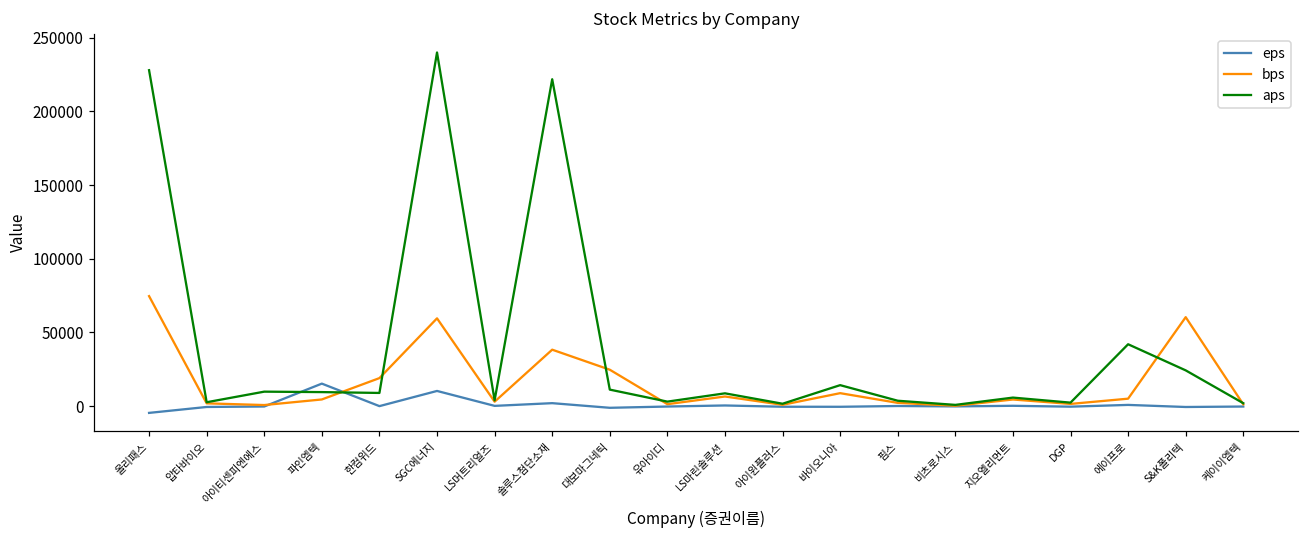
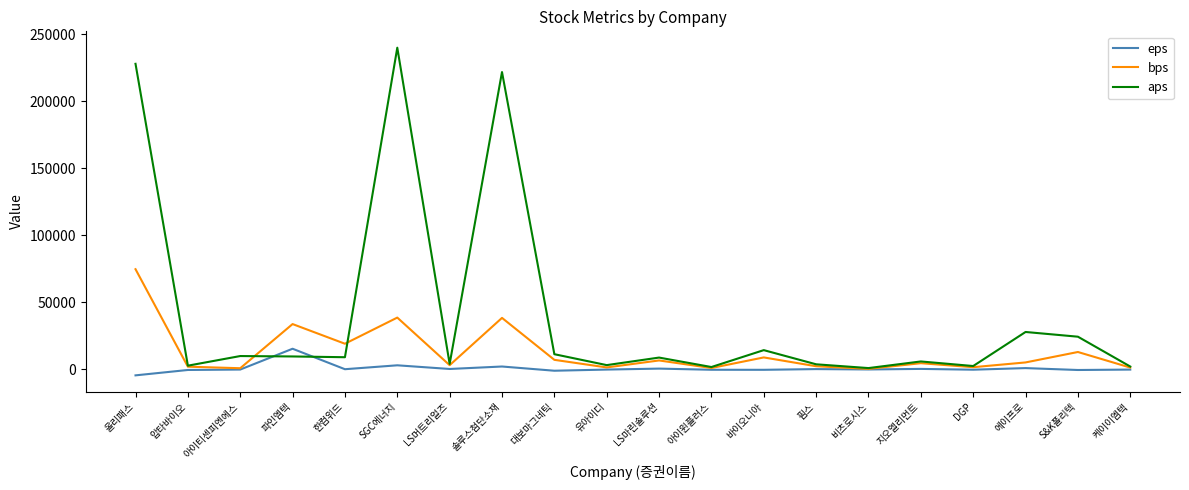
  {
    "eps": {
      "올리패스": -5000,
      "압타바이오": -1000,
      "파인엠텍": 15000,
      "한컴위드": 0,
-     "SGC에너지": 10000,
+     "SGC에너지": 3000,
      "LS머트리얼즈": 0,
      "솔루스첨단소재": 2000,
      "대보마그네틱": -1000,
      "LS마린솔루션": 0,
      "바이오니아": 0,
      "핌스": 0,
      "지오엘리먼트": 0,
      "에이프로": 1000,
      "S&K폴리텍": -1000
    },
    "bps": {
      "올리패스": 75000,
-     "파인엠텍": 5000,
+     "파인엠텍": 34000,
      "한컴위드": 19000,
-     "SGC에너지": 60000,
+     "SGC에너지": 39000,
      "솔루스첨단소재": 38000,
-     "대보마그네틱": 25000,
+     "대보마그네틱": 7000,
      "LS마린솔루션": 7000,
      "바이오니아": 9000,
      "에이프로": 5000,
-     "S&K폴리텍": 60000
+     "S&K폴리텍": 13000
    },
    "aps": {
      "올리패스": 228000,
      "아이티센피엔에스": 10000,
      "파인엠텍": 10000,
      "한컴위드": 9000,
      "SGC에너지": 240000,
      "솔루스첨단소재": 222000,
      "대보마그네틱": 11000,
      "LS마린솔루션": 9000,
      "바이오니아": 14000,
-     "에이프로": 42000,
+     "에이프로": 28000,
      "S&K폴리텍": 24000
    }
  }
